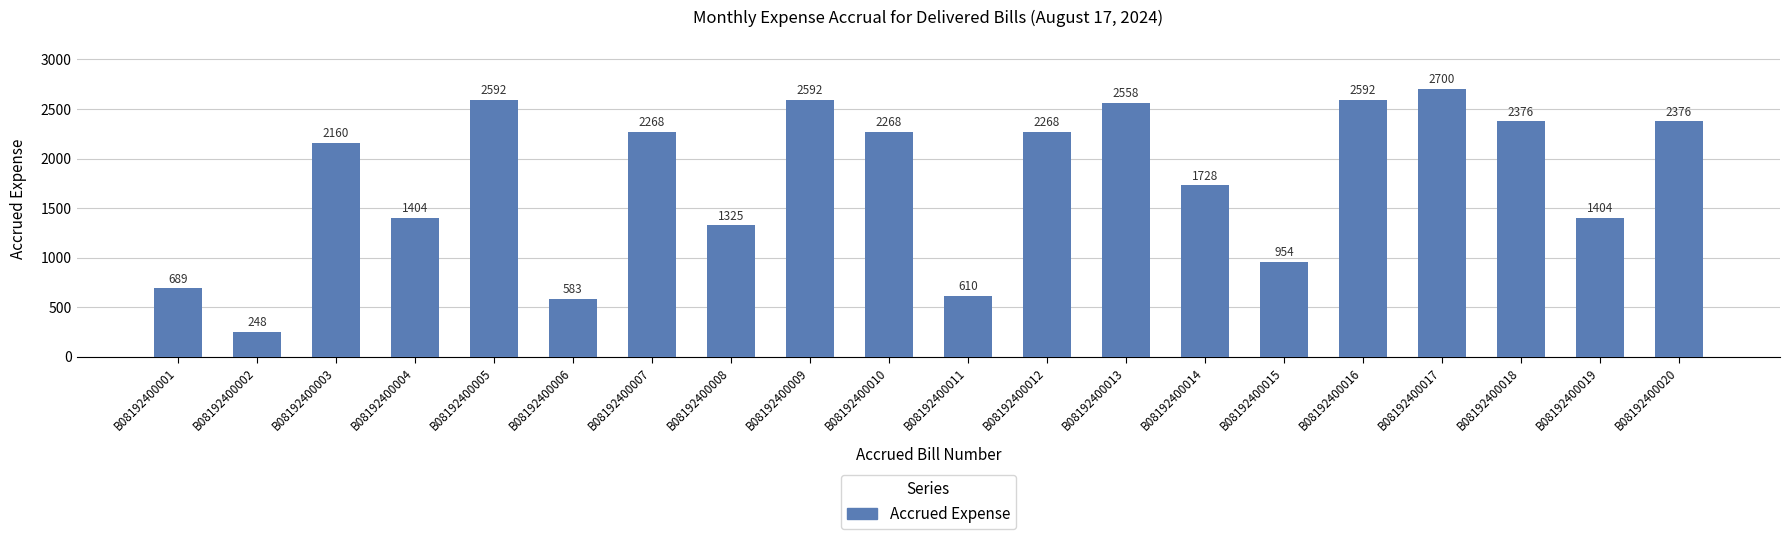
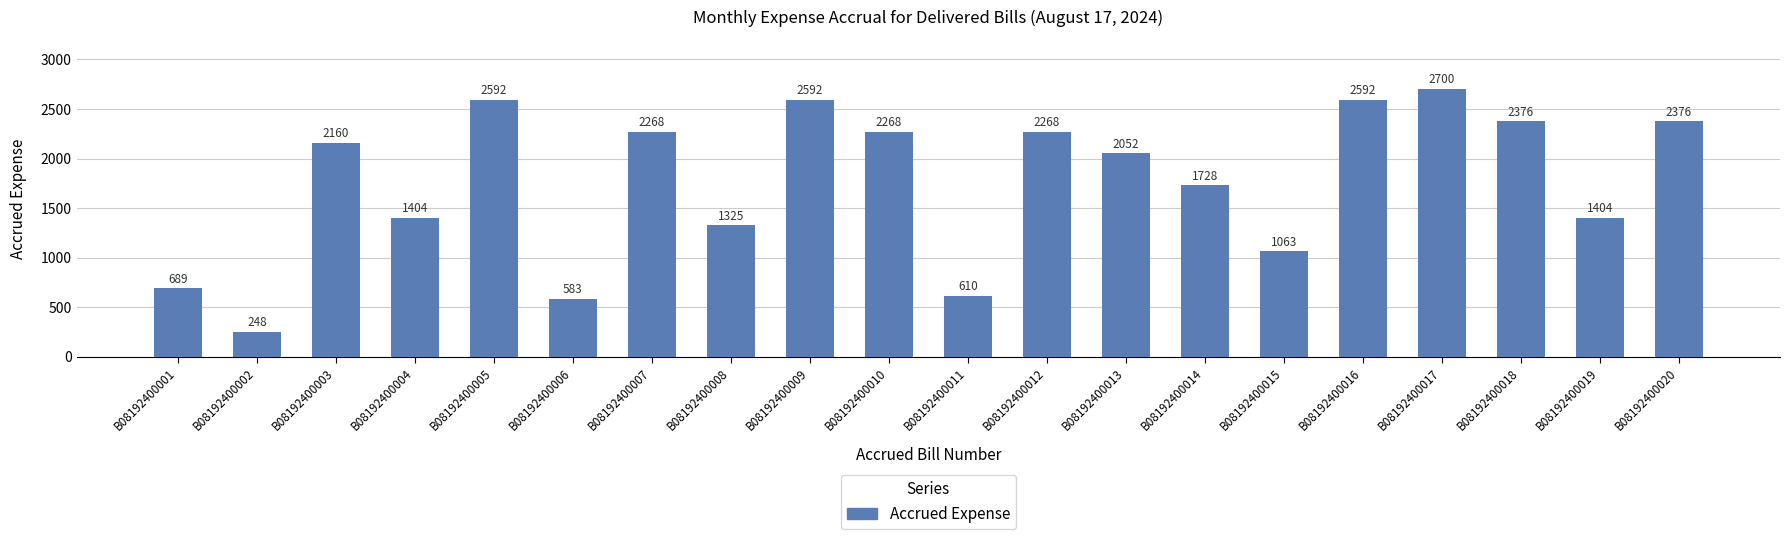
  {
    "B08192400001": 689,
    "B08192400002": 248,
    "B08192400003": 2160,
    "B08192400004": 1404,
    "B08192400005": 2592,
    "B08192400006": 583,
    "B08192400007": 2268,
    "B08192400008": 1325,
    "B08192400009": 2592,
    "B08192400010": 2268,
    "B08192400011": 610,
    "B08192400012": 2268,
-   "B08192400013": 2558,
+   "B08192400013": 2052,
    "B08192400014": 1728,
-   "B08192400015": 954,
+   "B08192400015": 1063,
    "B08192400016": 2592,
    "B08192400017": 2700,
    "B08192400018": 2376,
    "B08192400019": 1404,
    "B08192400020": 2376
  }
